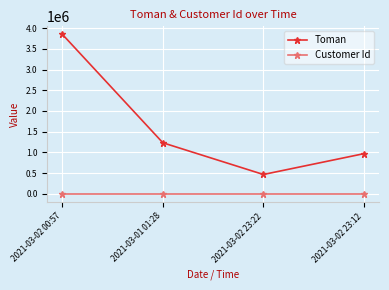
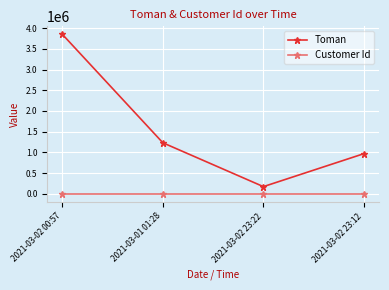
  {
    "Toman": {
      "2021-03-02 00:57": 3900000,
      "2021-03-01 01:28": 1200000,
-     "2021-03-02 23:22": 500000,
+     "2021-03-02 23:22": 200000,
      "2021-03-02 23:12": 1000000
    },
    "Customer Id": {
      "2021-03-02 00:57": 0,
      "2021-03-01 01:28": 0,
      "2021-03-02 23:22": 0,
      "2021-03-02 23:12": 0
    }
  }
